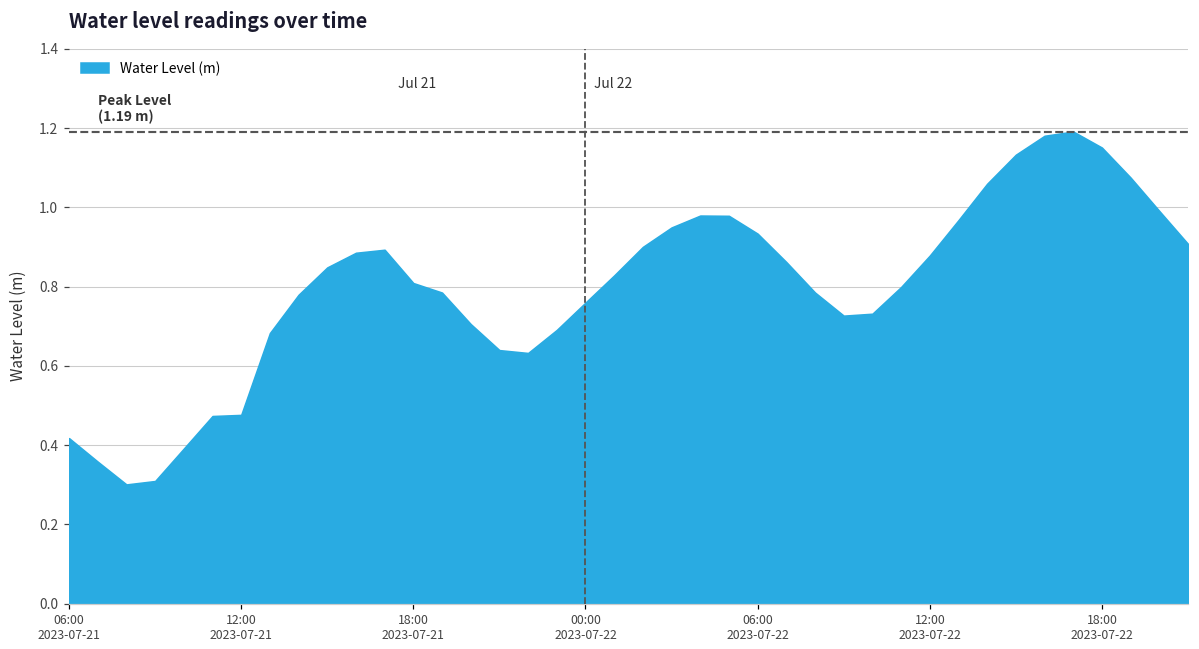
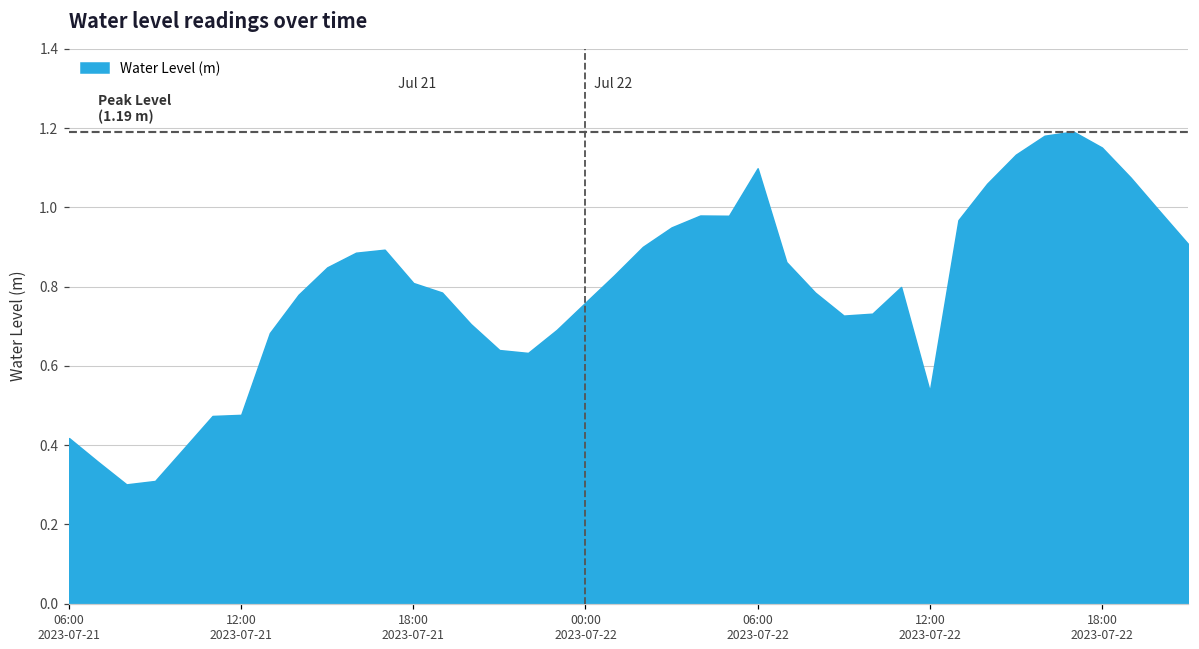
  {
    "06:00 2023-07-21": 0.42,
    "12:00 2023-07-21": 0.48,
    "18:00 2023-07-21": 0.81,
    "00:00 2023-07-22": 0.76,
-   "06:00 2023-07-22": 0.93,
-   "12:00 2023-07-22": 0.88,
+   "06:00 2023-07-22": 1.10,
+   "12:00 2023-07-22": 0.54,
    "18:00 2023-07-22": 1.15
  }
